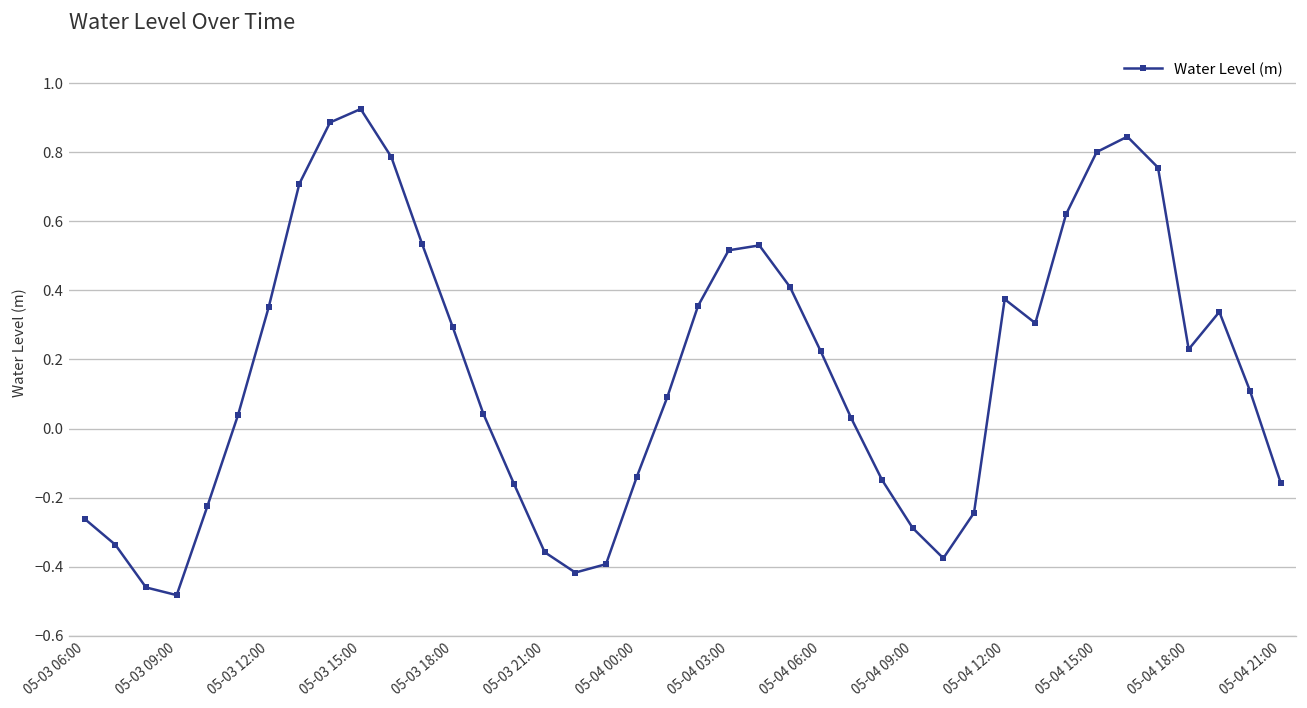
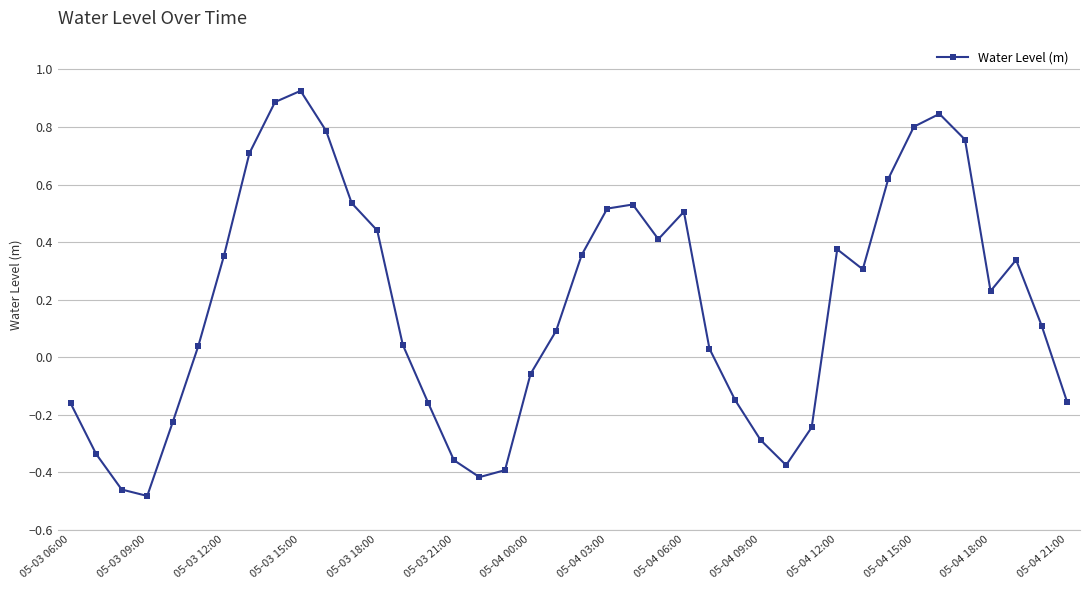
  {
-   "05-03 06:00": -0.26,
+   "05-03 06:00": -0.16,
    "05-03 09:00": -0.48,
    "05-03 12:00": 0.35,
    "05-03 15:00": 0.93,
-   "05-03 18:00": 0.29,
+   "05-03 18:00": 0.44,
    "05-03 21:00": -0.36,
-   "05-04 00:00": -0.14,
+   "05-04 00:00": -0.06,
    "05-04 03:00": 0.52,
-   "05-04 06:00": 0.22,
+   "05-04 06:00": 0.51,
    "05-04 09:00": -0.29,
    "05-04 12:00": 0.37,
    "05-04 15:00": 0.80,
    "05-04 18:00": 0.23,
    "05-04 21:00": -0.16
  }
